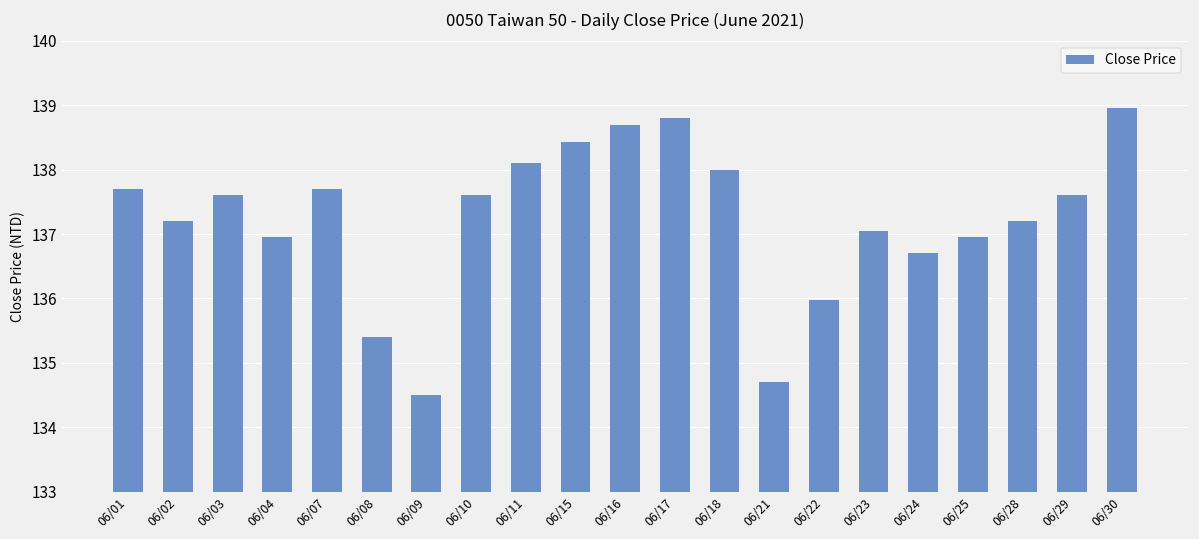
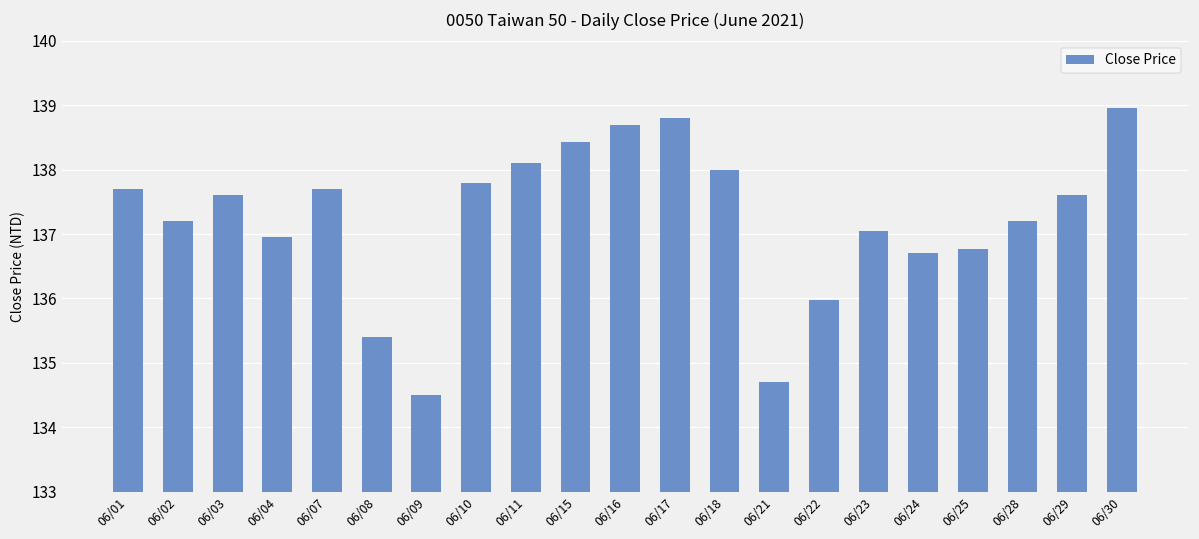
  {
    "06/01": 137.7,
    "06/02": 137.2,
    "06/03": 137.6,
    "06/04": 137.0,
    "06/07": 137.7,
    "06/08": 135.4,
    "06/09": 134.5,
-   "06/10": 137.6,
+   "06/10": 137.8,
    "06/11": 138.1,
    "06/15": 138.4,
    "06/16": 138.7,
    "06/17": 138.8,
    "06/18": 138.0,
    "06/21": 134.7,
    "06/22": 136.0,
    "06/23": 137.1,
    "06/24": 136.7,
-   "06/25": 137.0,
+   "06/25": 136.8,
    "06/28": 137.2,
    "06/29": 137.6,
    "06/30": 139.0
  }
